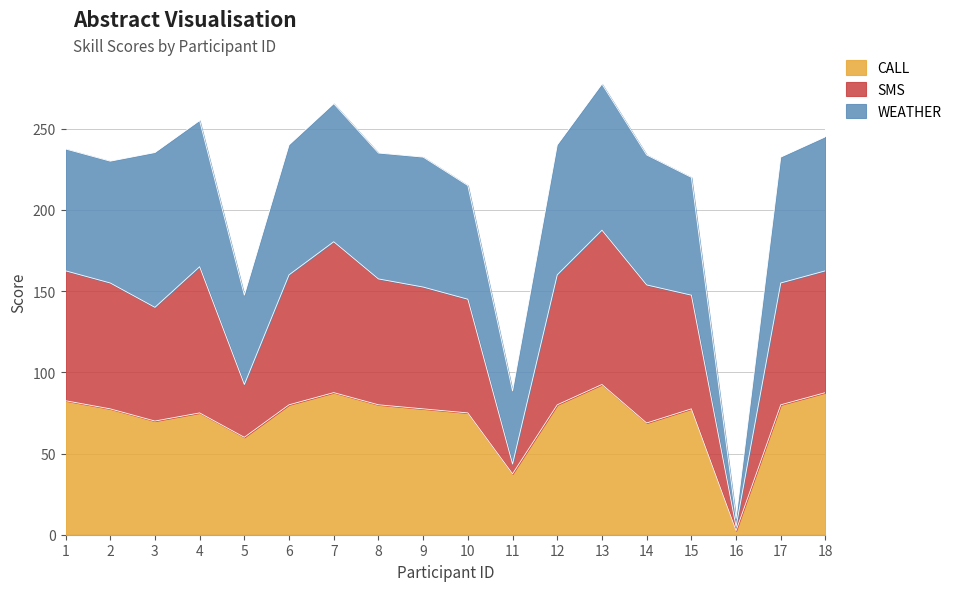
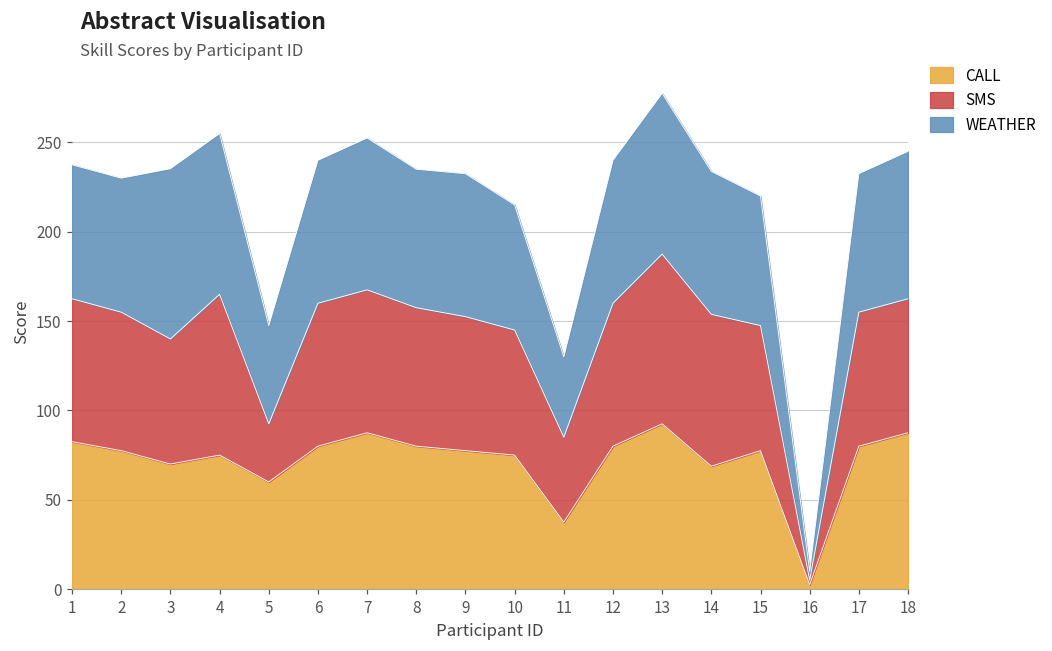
  {
    "CALL": {
      "1": 83,
      "2": 78,
      "3": 70,
      "4": 75,
      "5": 60,
      "6": 80,
      "7": 88,
      "8": 80,
      "9": 78,
      "10": 75,
      "11": 38,
      "12": 80,
      "13": 93,
      "14": 69,
      "15": 78,
      "16": 3,
      "17": 80,
      "18": 88
    },
    "SMS": {
      "1": 80,
      "2": 78,
      "3": 70,
      "4": 90,
      "5": 33,
      "6": 80,
-     "7": 93,
+     "7": 80,
      "8": 78,
      "9": 75,
      "10": 70,
-     "11": 6,
+     "11": 48,
      "12": 80,
      "13": 95,
      "14": 85,
      "15": 70,
      "16": 3,
      "17": 75,
      "18": 75
    },
    "WEATHER": {
      "1": 75,
      "2": 75,
      "3": 95,
      "4": 90,
      "5": 55,
      "6": 80,
      "7": 85,
      "8": 78,
      "9": 80,
      "10": 70,
      "11": 45,
      "12": 80,
      "13": 90,
      "14": 80,
      "15": 73,
      "16": 5,
      "17": 78,
      "18": 83
    }
  }
